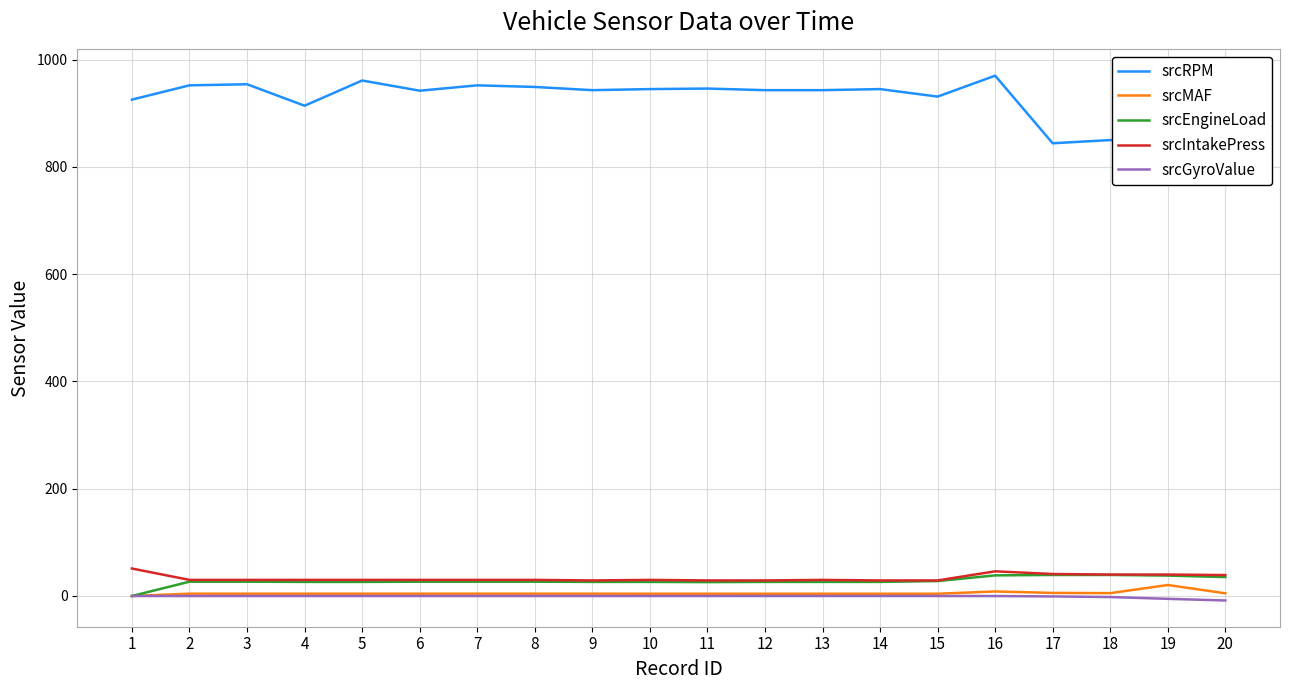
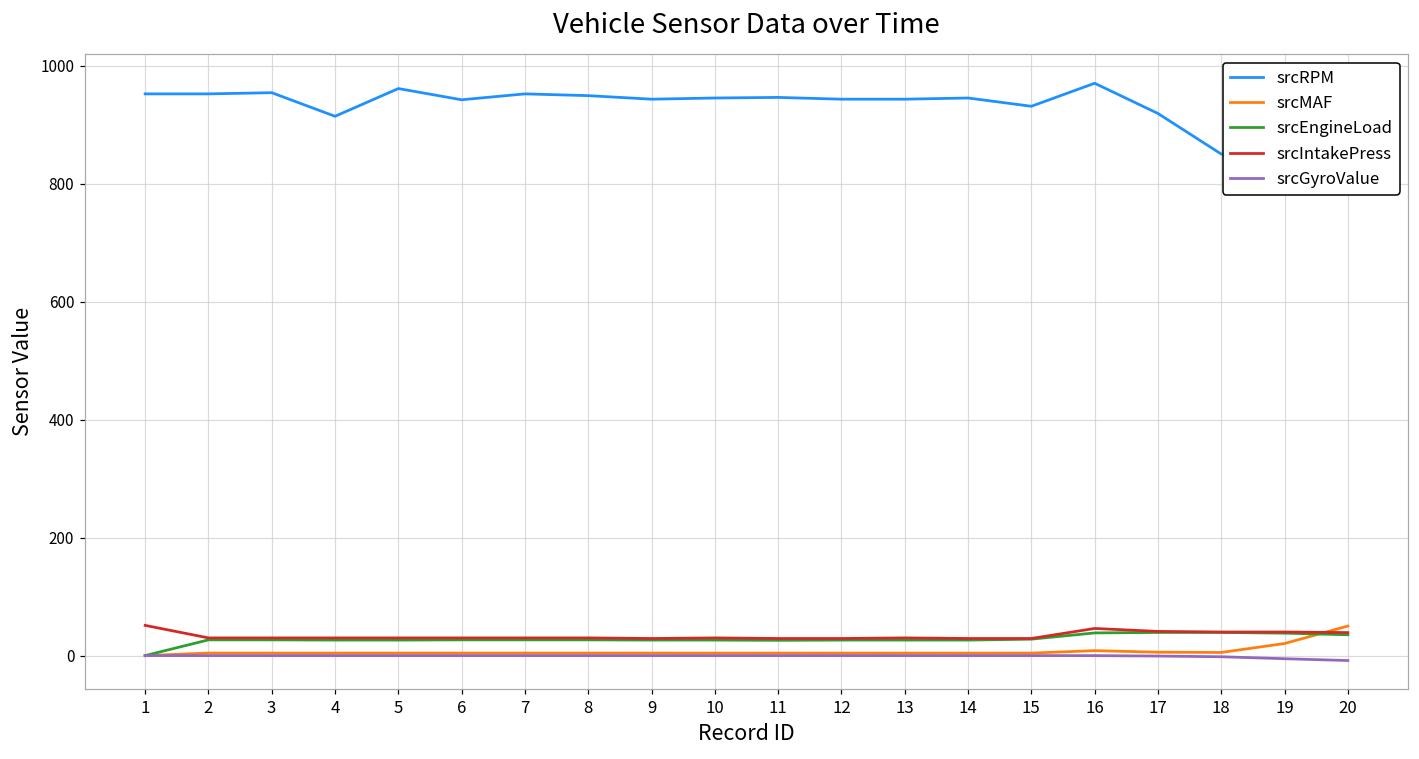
  {
    "srcRPM": {
-     "1": 930,
+     "1": 950,
      "2": 950,
      "3": 950,
      "4": 910,
      "5": 960,
      "6": 940,
      "7": 950,
      "8": 950,
      "9": 940,
      "10": 950,
      "11": 950,
      "12": 940,
      "13": 940,
      "14": 950,
      "15": 930,
      "16": 970,
-     "17": 840,
+     "17": 920,
      "18": 850
    },
    "srcMAF": {
      "16": 10,
      "17": 10,
      "18": 10,
      "19": 20,
-     "20": 10
+     "20": 50
    },
    "srcEngineLoad": {
      "16": 40
    },
    "srcIntakePress": {
      "1": 50,
      "16": 50
    },
    "srcGyroValue": {
      "16": 0,
      "17": 0,
      "18": 0,
      "19": -10,
      "20": -10
    }
  }
